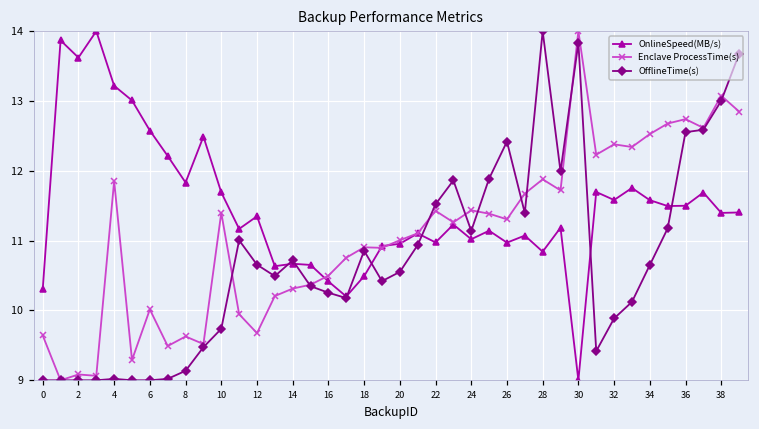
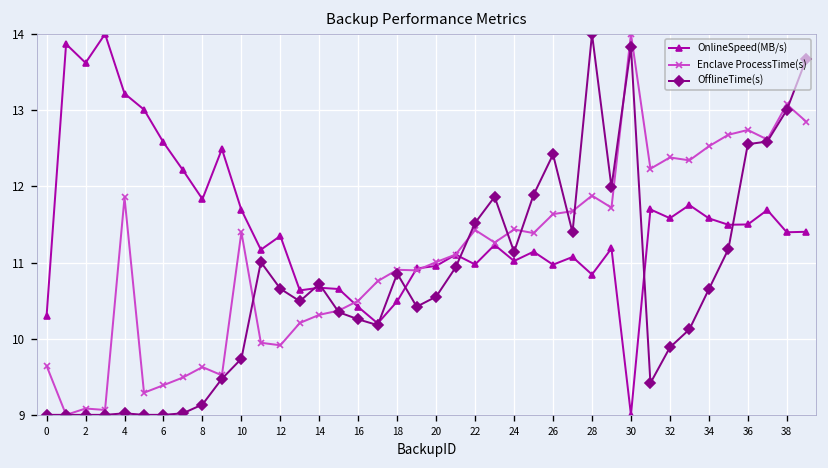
  {
    "Enclave ProcessTime(s)": {
      "0": 9.6,
      "2": 9.1,
      "4": 11.9,
-     "6": 10.0,
+     "6": 9.4,
      "8": 9.6,
      "10": 11.4,
-     "12": 9.7,
+     "12": 9.9,
      "14": 10.3,
      "16": 10.5,
      "18": 10.9,
      "20": 11.0,
      "22": 11.4,
      "24": 11.4,
-     "26": 11.3,
+     "26": 11.6,
      "28": 11.9,
      "30": 14.0,
      "32": 12.4,
      "34": 12.5,
      "36": 12.7,
      "38": 13.1
    }
  }
